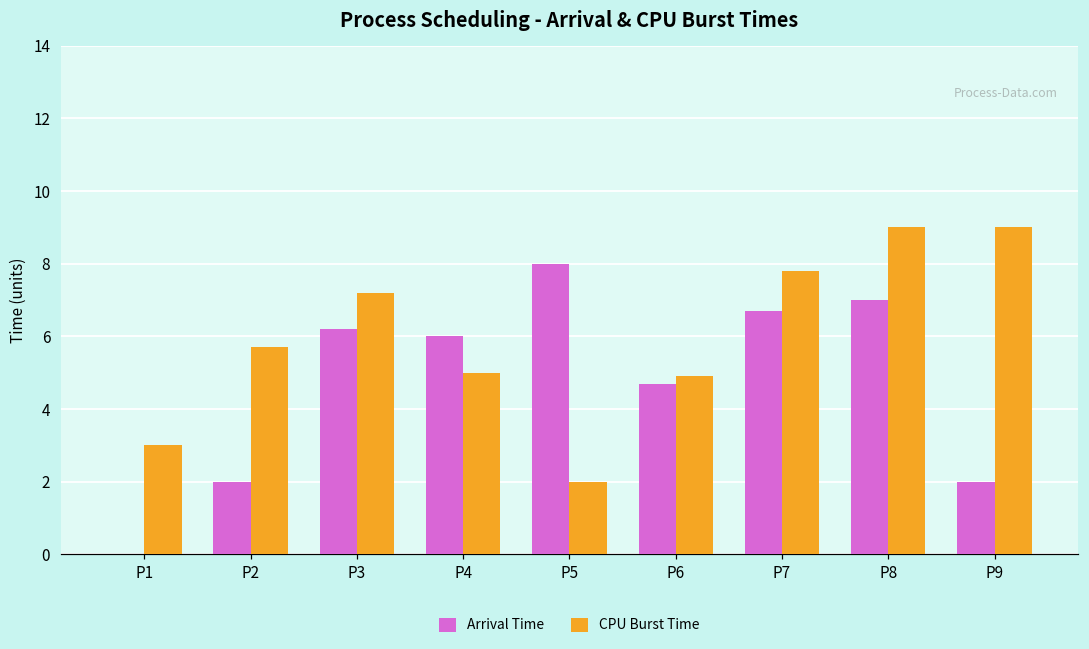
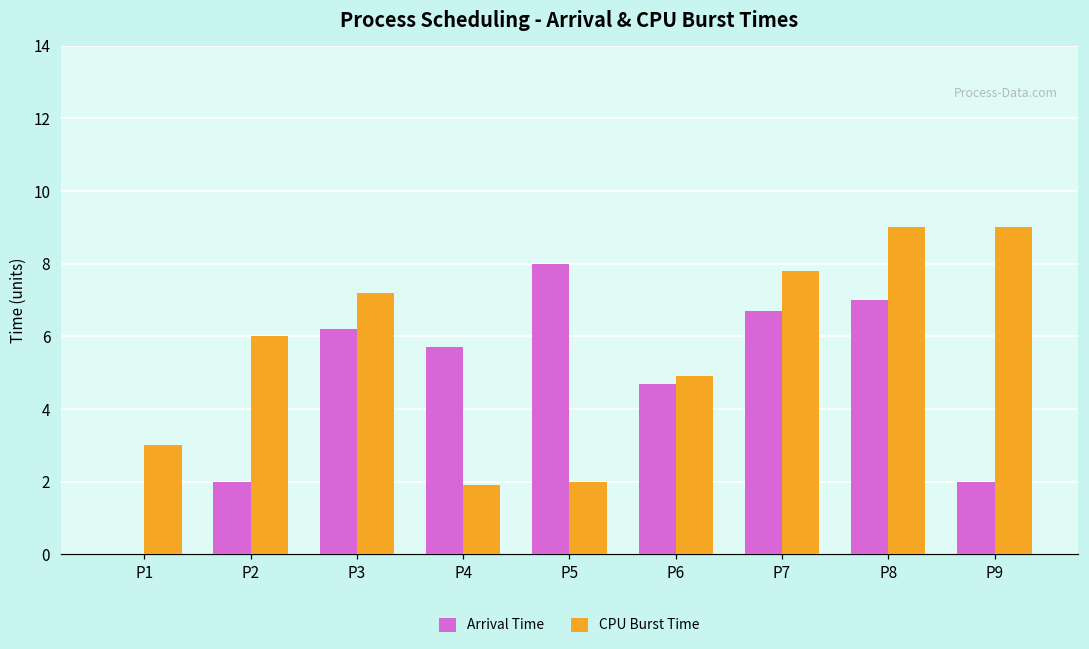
  {
    "Arrival Time": {
      "P1": 0.0,
      "P2": 2.0,
      "P3": 6.2,
-     "P4": 6.0,
+     "P4": 5.7,
      "P5": 8.0,
      "P6": 4.7,
      "P7": 6.7,
      "P8": 7.0,
      "P9": 2.0
    },
    "CPU Burst Time": {
      "P1": 3.0,
-     "P2": 5.7,
+     "P2": 6.0,
      "P3": 7.2,
-     "P4": 5.0,
+     "P4": 1.9,
      "P5": 2.0,
      "P6": 4.9,
      "P7": 7.8,
      "P8": 9.0,
      "P9": 9.0
    }
  }
